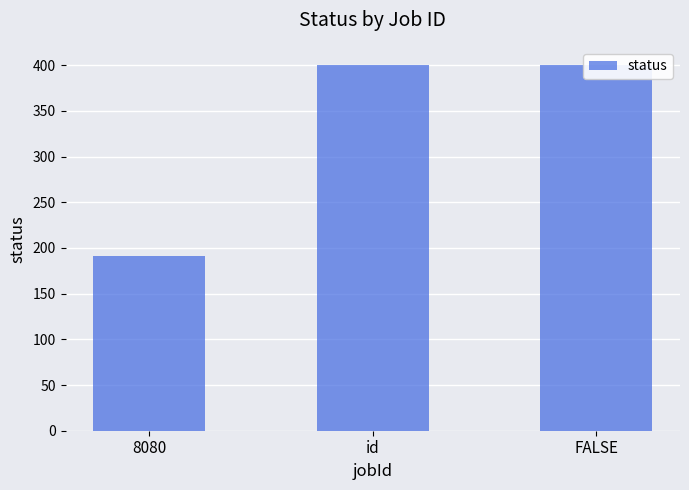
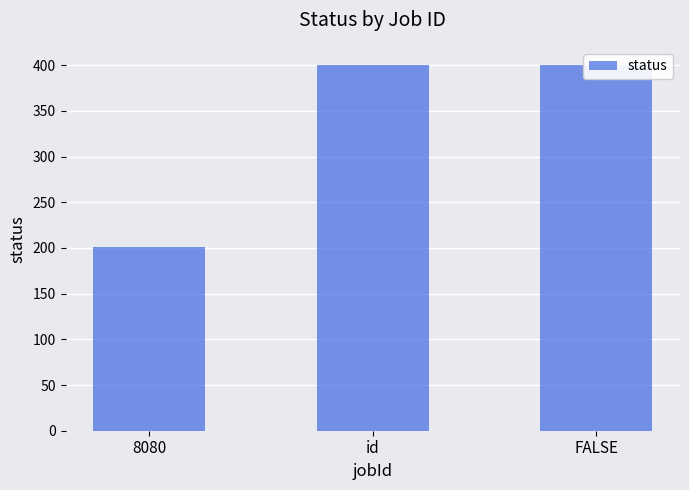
  {
-   "8080": 190,
+   "8080": 200,
    "id": 400
  }
